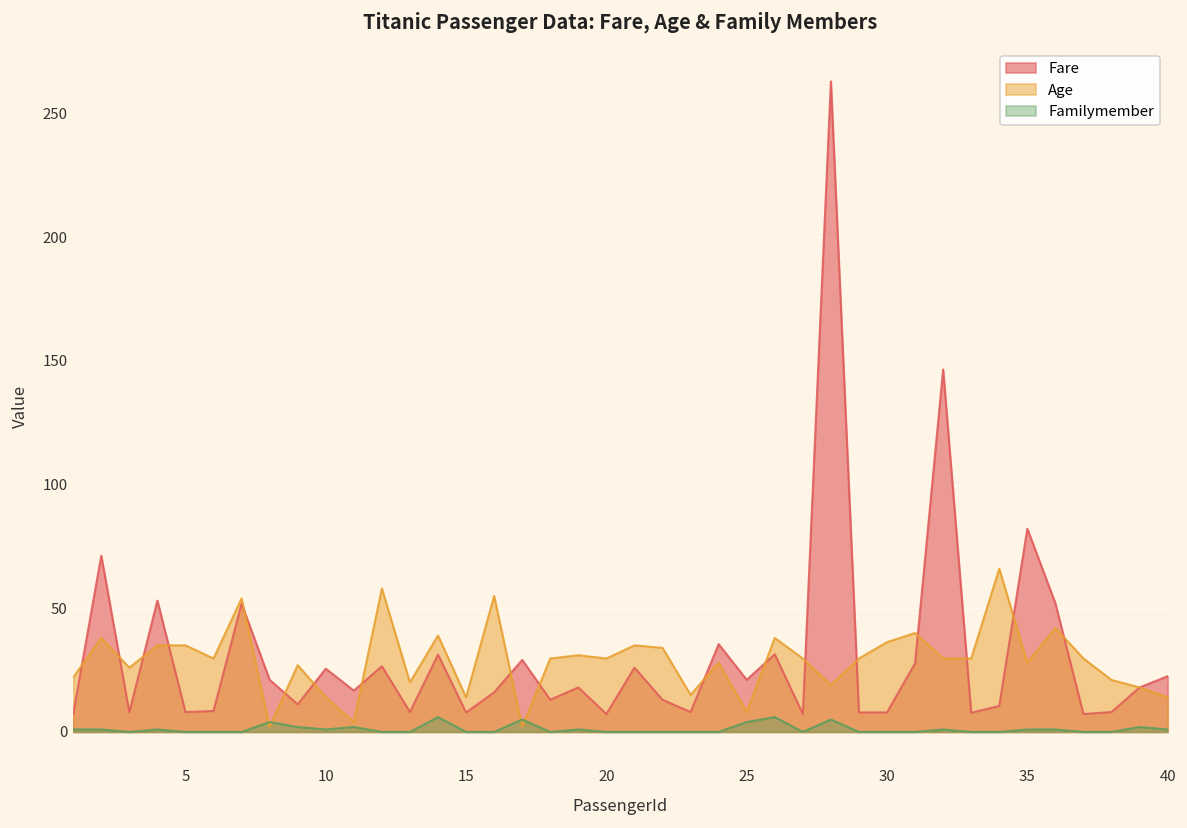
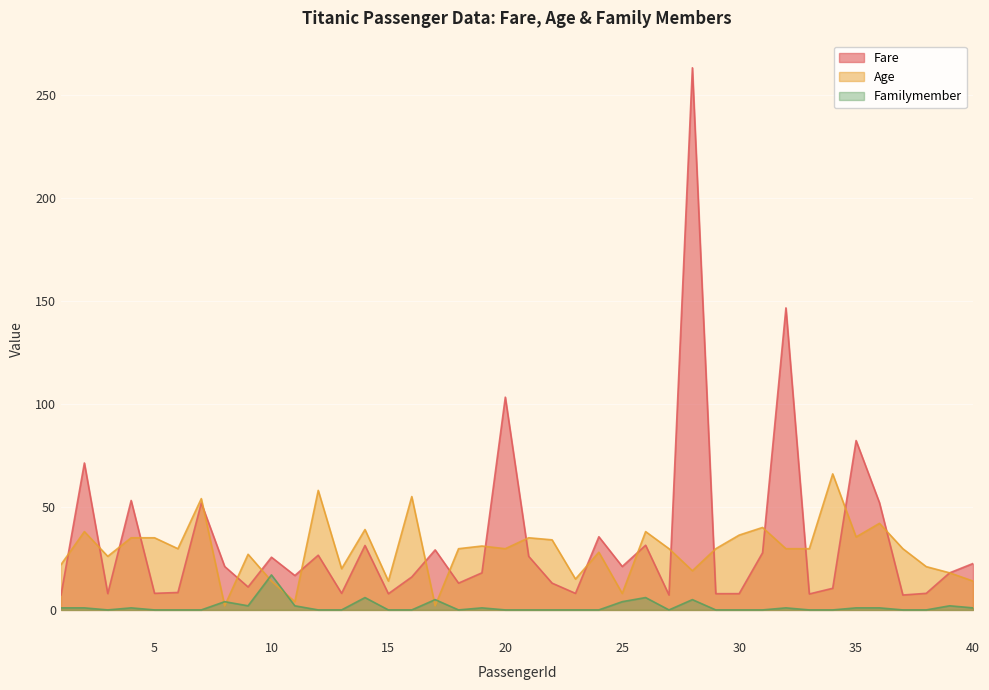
  {
    "Fare": {
      "5": 8,
      "10": 26,
      "15": 8,
-     "20": 7,
+     "20": 103,
      "25": 21,
      "30": 8,
      "35": 82,
      "40": 23
    },
    "Age": {
      "5": 35,
      "10": 14,
      "15": 14,
      "20": 30,
      "25": 8,
      "30": 36,
-     "35": 28,
+     "35": 35,
      "40": 14
    },
    "Familymember": {
      "5": 0,
-     "10": 1,
+     "10": 17,
      "15": 0,
      "20": 0,
      "25": 4,
      "30": 0,
      "35": 1,
      "40": 1
    }
  }
